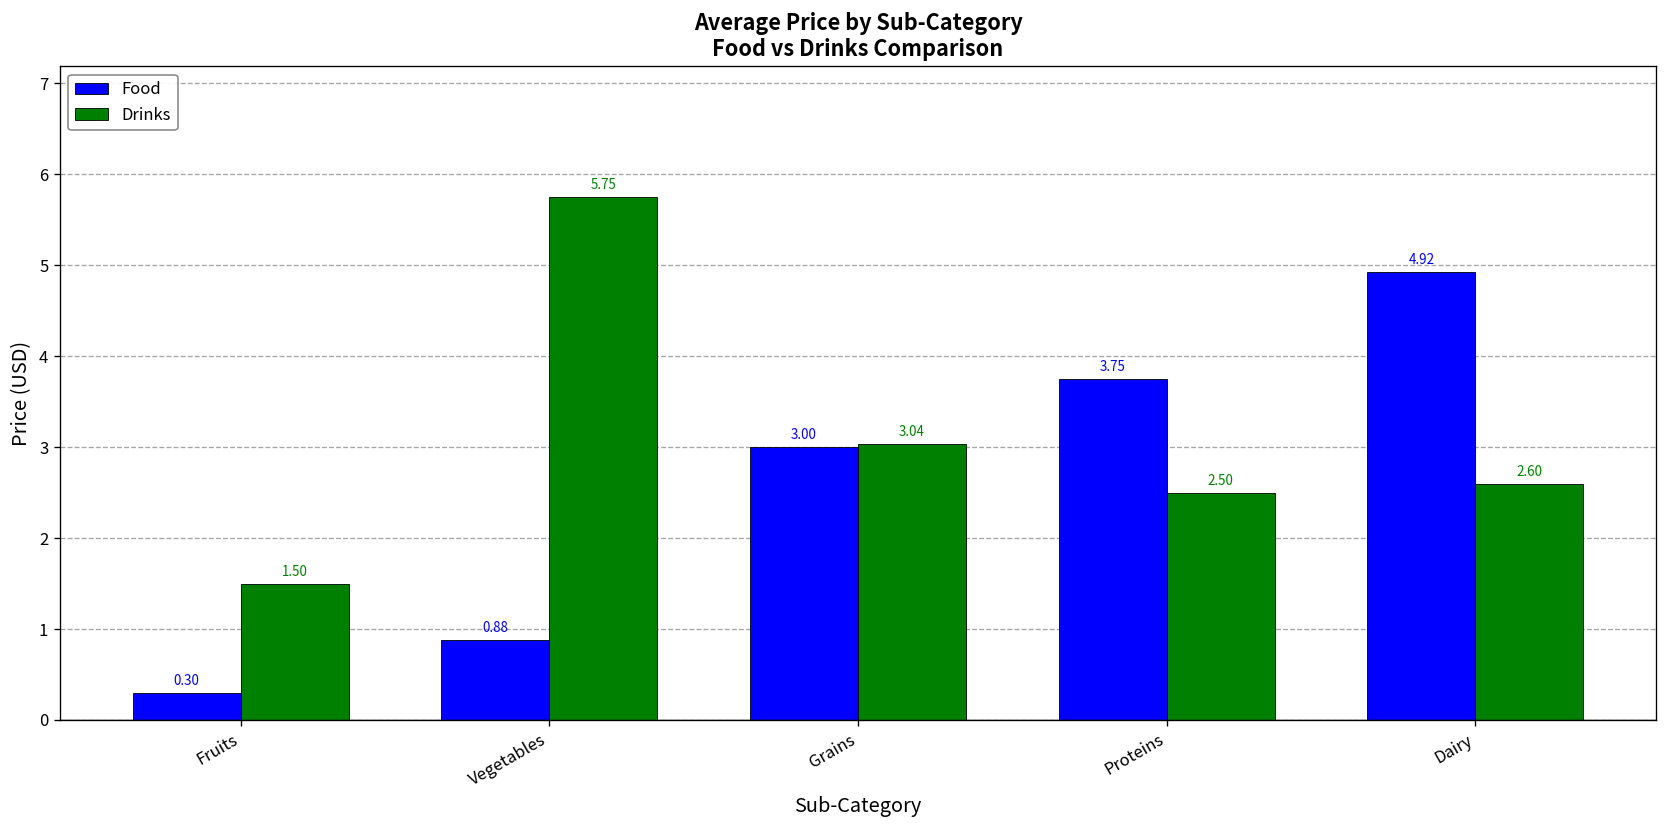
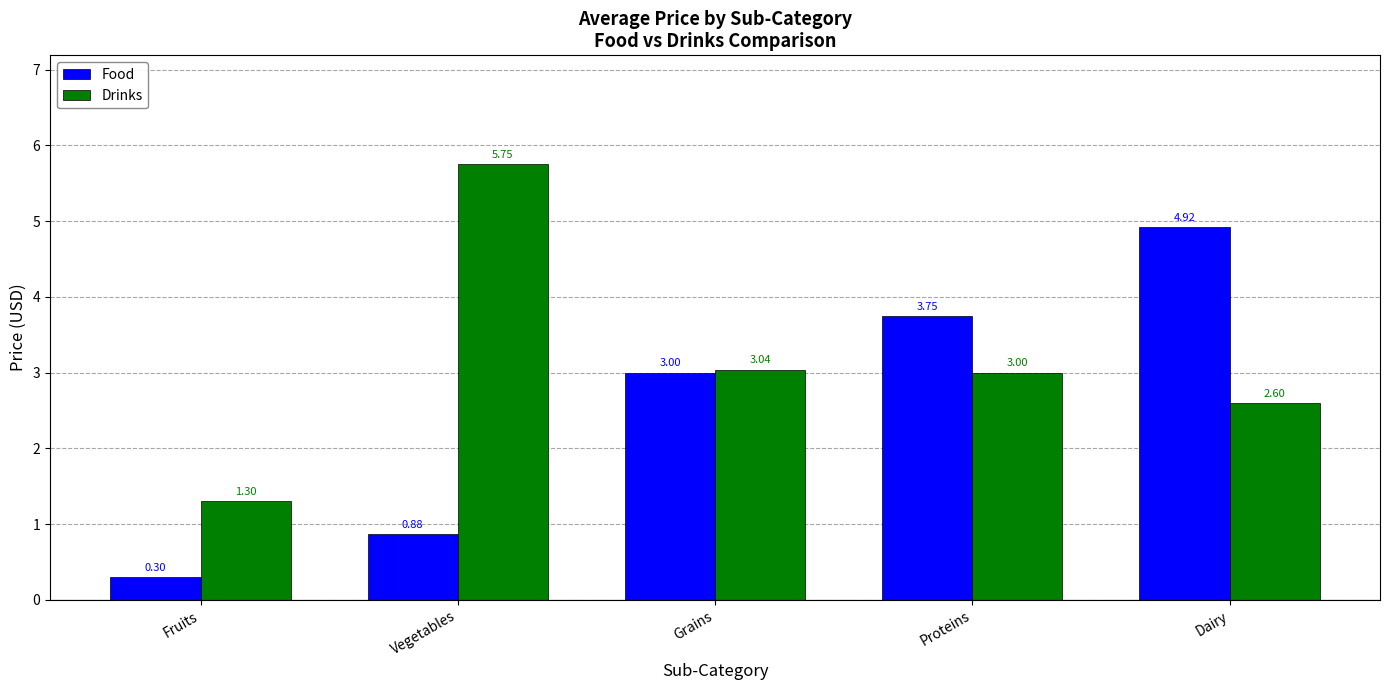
  {
    "Food": {
      "Fruits": 0.30,
      "Vegetables": 0.88,
      "Grains": 3.00,
      "Proteins": 3.75,
      "Dairy": 4.92
    },
    "Drinks": {
-     "Fruits": 1.50,
+     "Fruits": 1.30,
      "Vegetables": 5.75,
      "Grains": 3.04,
-     "Proteins": 2.50,
+     "Proteins": 3.00,
      "Dairy": 2.60
    }
  }
